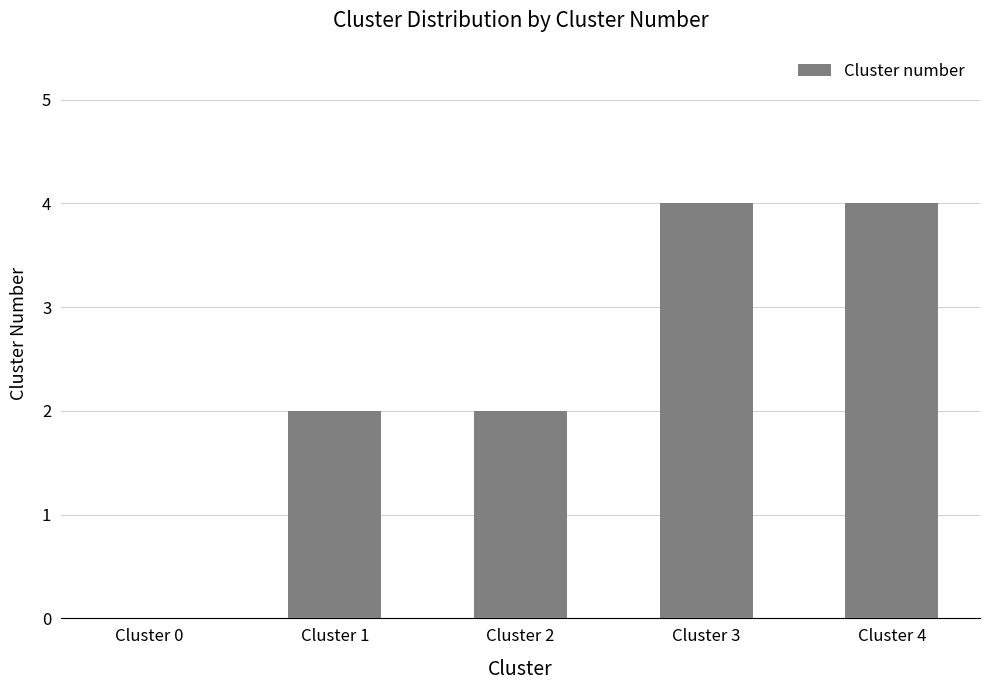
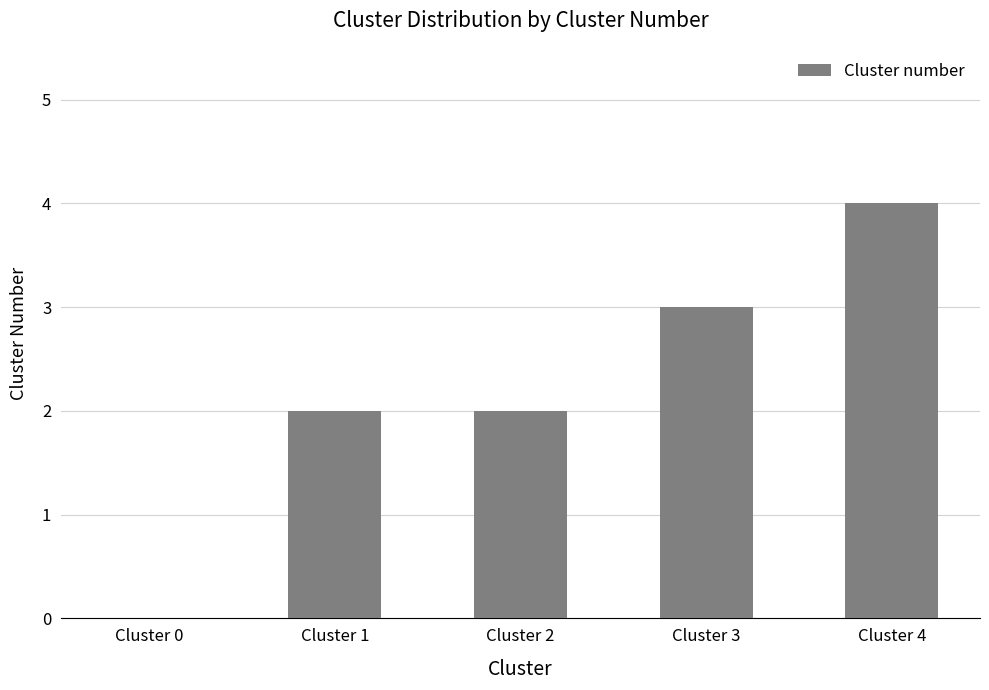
  {
    "Cluster 0": 0,
    "Cluster 1": 2,
    "Cluster 2": 2,
-   "Cluster 3": 4,
+   "Cluster 3": 3,
    "Cluster 4": 4
  }
